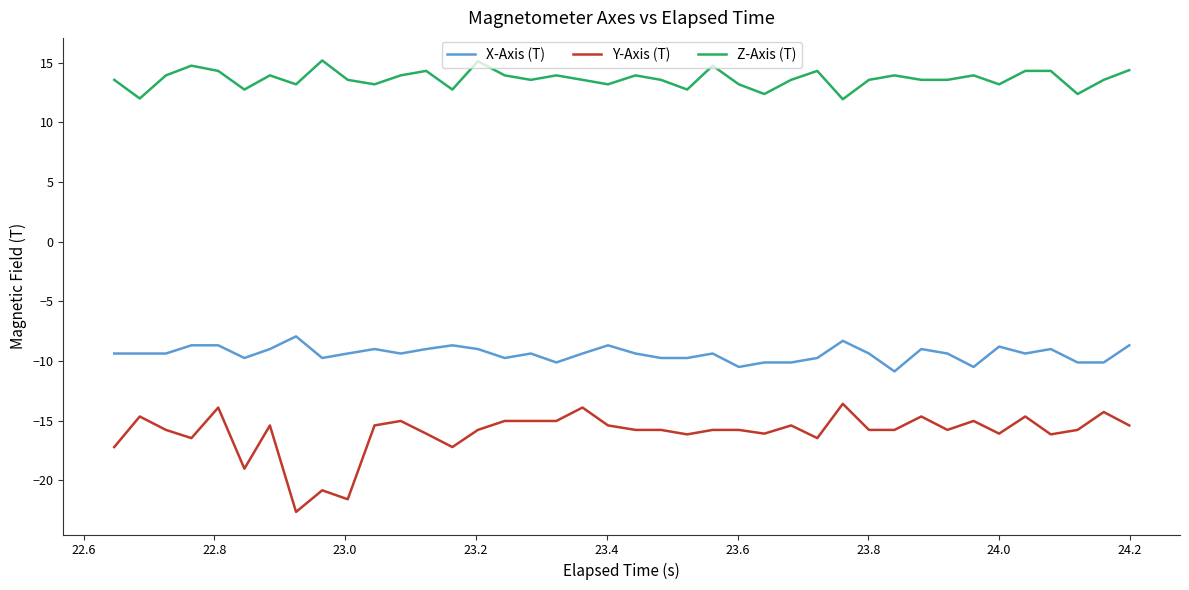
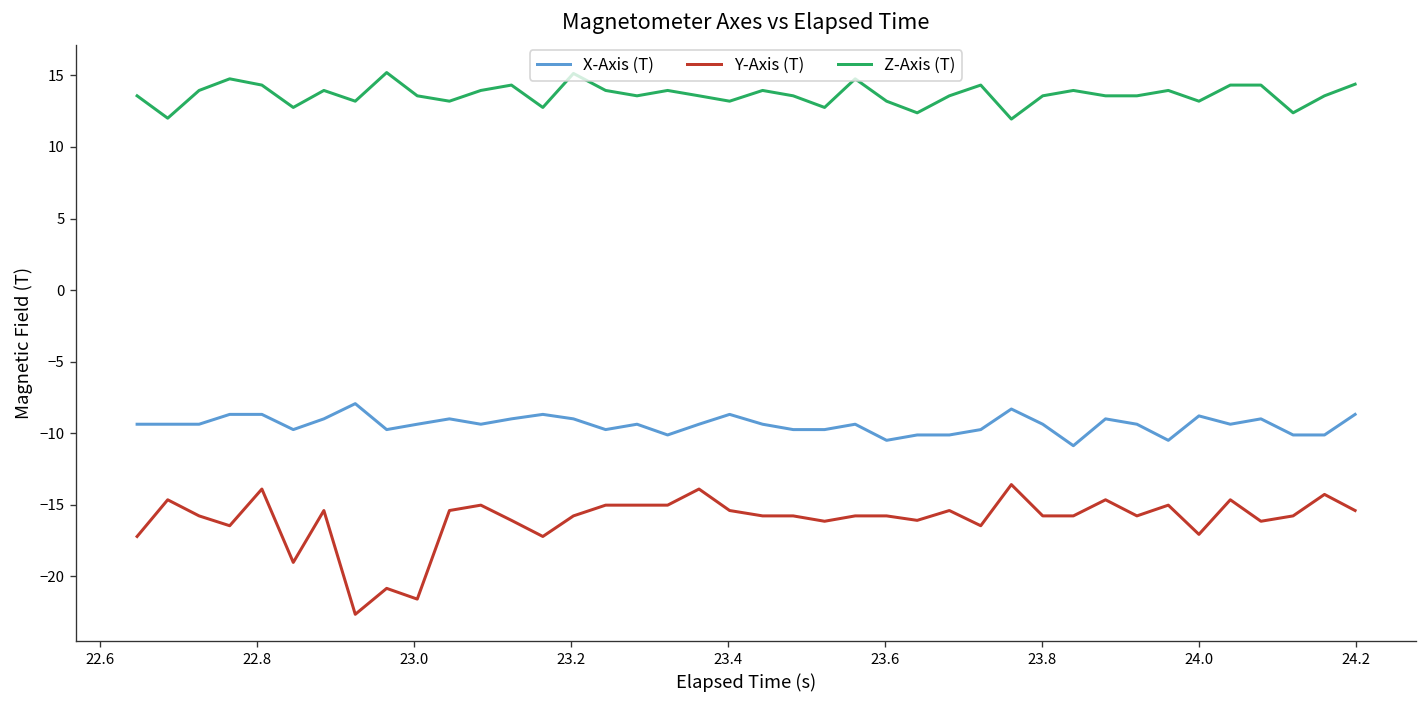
  {
    "X-Axis (T)": {
      "24.0": -8.8
    },
    "Y-Axis (T)": {
-     "24.0": -16.1
+     "24.0": -17.1
    },
    "Z-Axis (T)": {
      "24.0": 13.2
    }
  }
